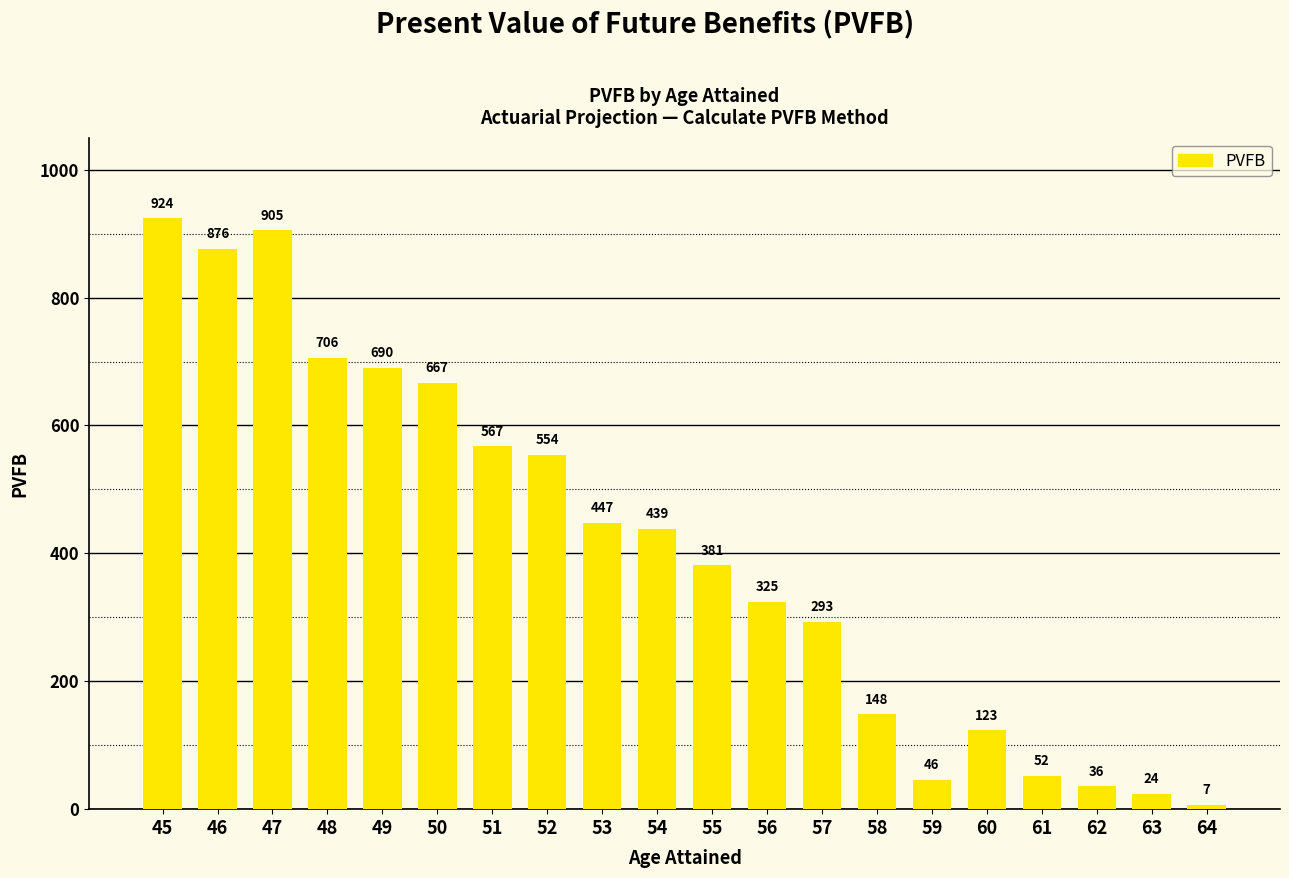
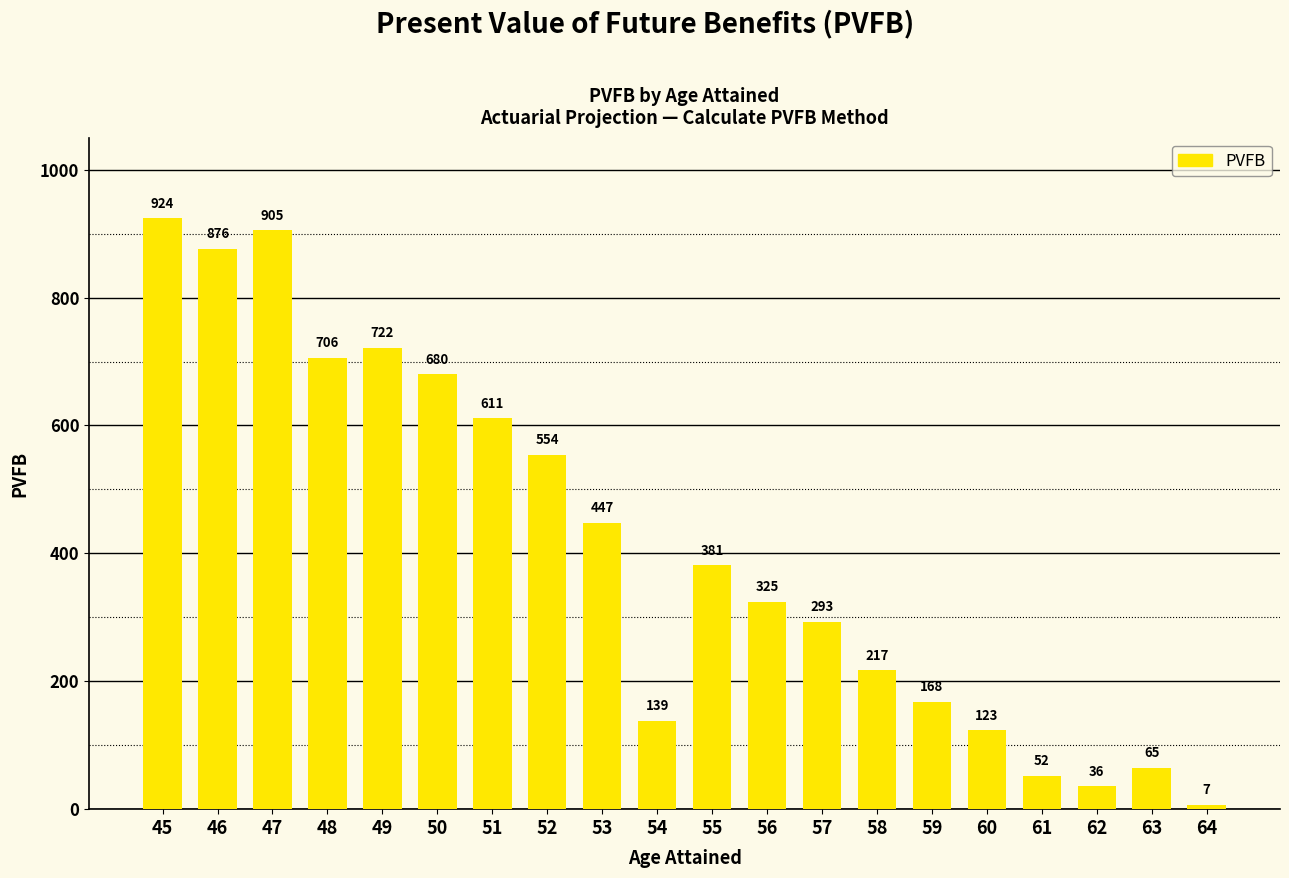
  {
    "45": 924,
    "46": 876,
    "47": 905,
    "48": 706,
-   "49": 690,
-   "50": 667,
-   "51": 567,
+   "49": 722,
+   "50": 680,
+   "51": 611,
    "52": 554,
    "53": 447,
-   "54": 439,
+   "54": 139,
    "55": 381,
    "56": 325,
    "57": 293,
-   "58": 148,
-   "59": 46,
+   "58": 217,
+   "59": 168,
    "60": 123,
    "61": 52,
    "62": 36,
-   "63": 24,
+   "63": 65,
    "64": 7
  }
